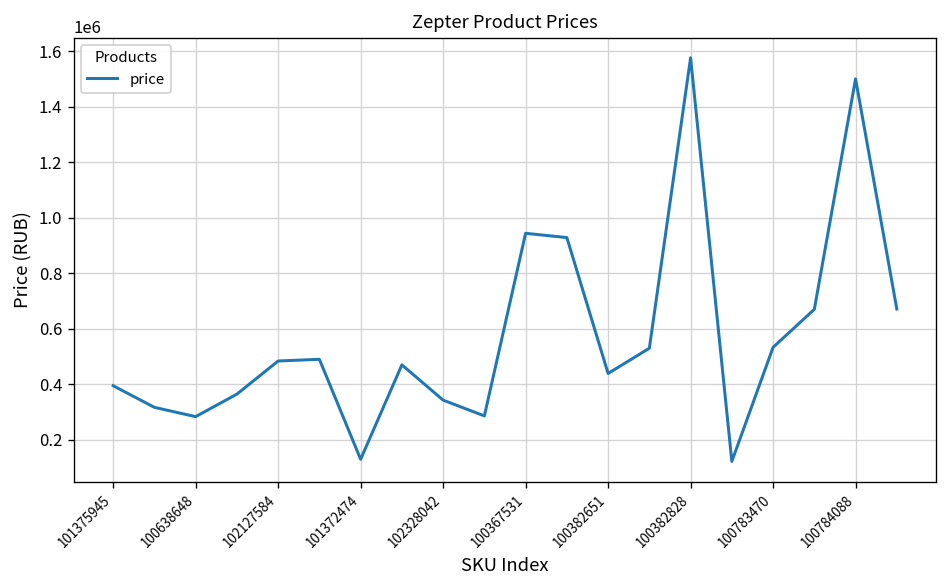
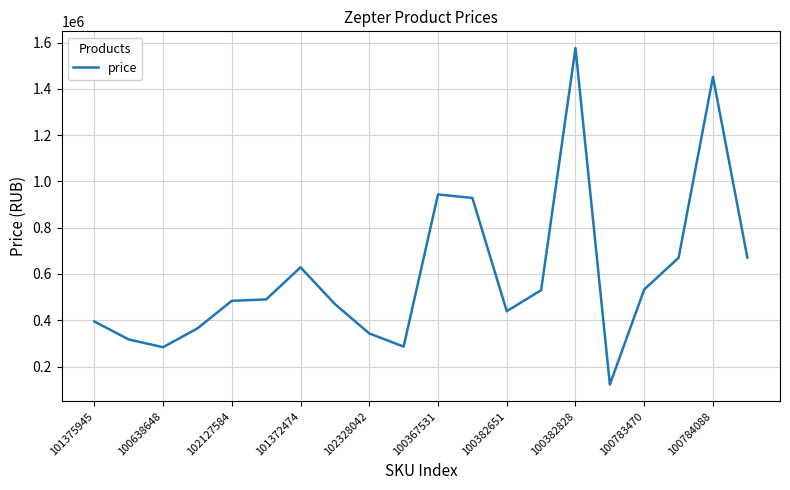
  {
    "101375945": 390000,
    "100638648": 280000,
    "102127584": 480000,
-   "101372474": 130000,
+   "101372474": 630000,
    "102328042": 340000,
    "100367531": 940000,
    "100382651": 440000,
    "100382828": 1580000,
    "100783470": 530000,
-   "100784088": 1500000
+   "100784088": 1450000
  }
